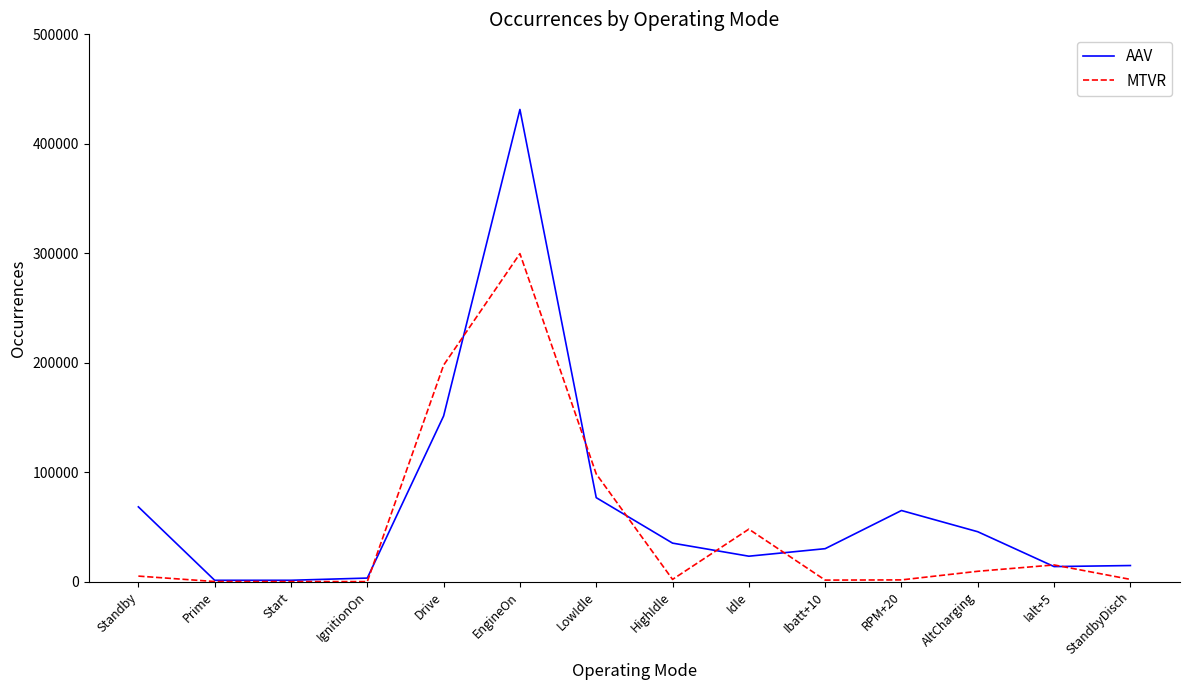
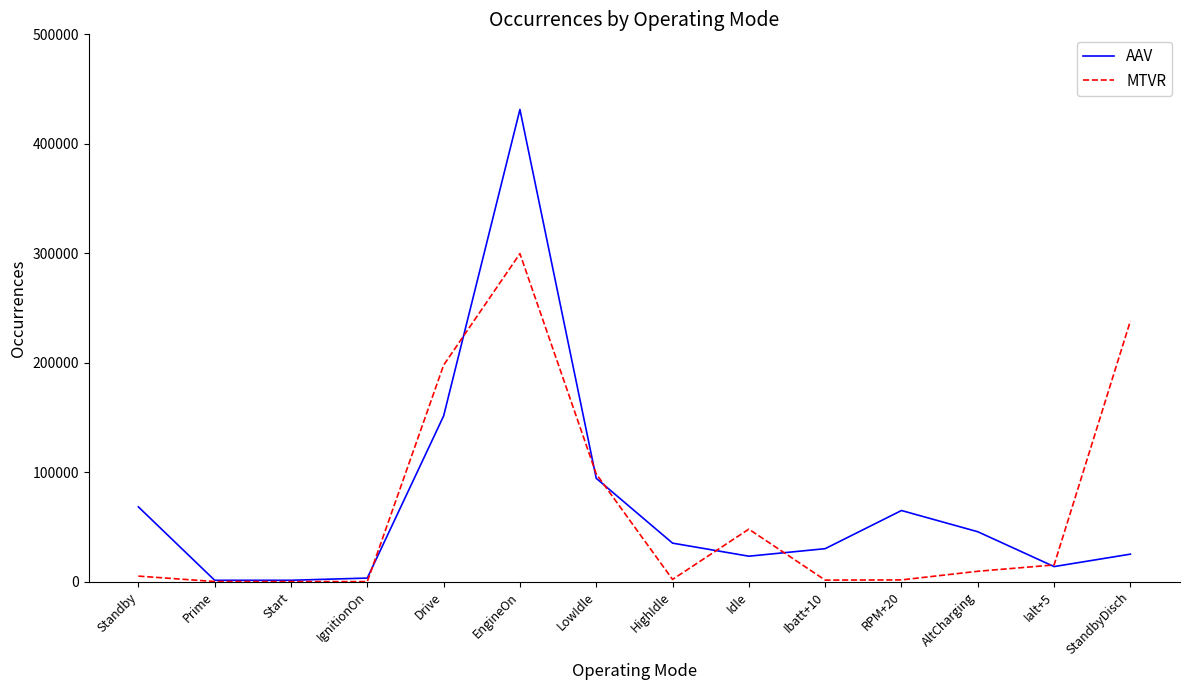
  {
    "AAV": {
      "Standby": 68000,
      "IgnitionOn": 3000,
      "Drive": 151000,
      "EngineOn": 431000,
-     "LowIdle": 77000,
+     "LowIdle": 94000,
      "HighIdle": 35000,
      "Idle": 23000,
      "Ibatt+10": 30000,
      "RPM+20": 65000,
      "AltCharging": 46000,
-     "StandbyDisch": 15000
+     "StandbyDisch": 25000
    },
    "MTVR": {
      "Standby": 5000,
      "IgnitionOn": 0,
      "Drive": 198000,
      "EngineOn": 300000,
      "LowIdle": 98000,
      "HighIdle": 2000,
      "Idle": 48000,
      "Ibatt+10": 1000,
      "RPM+20": 2000,
      "AltCharging": 9000,
-     "StandbyDisch": 2000
+     "StandbyDisch": 238000
    }
  }
